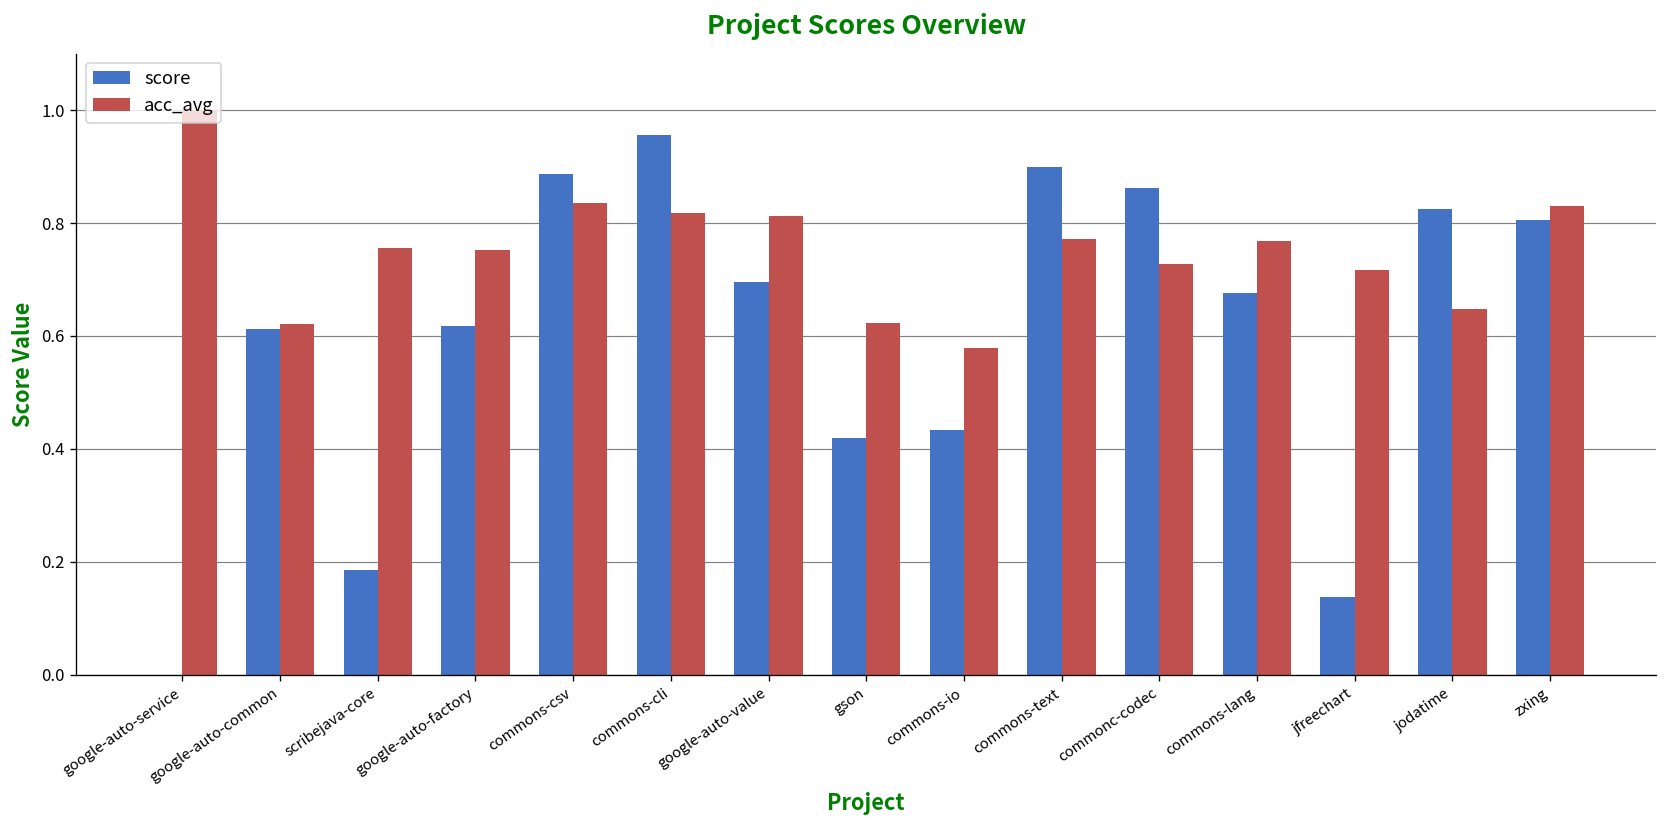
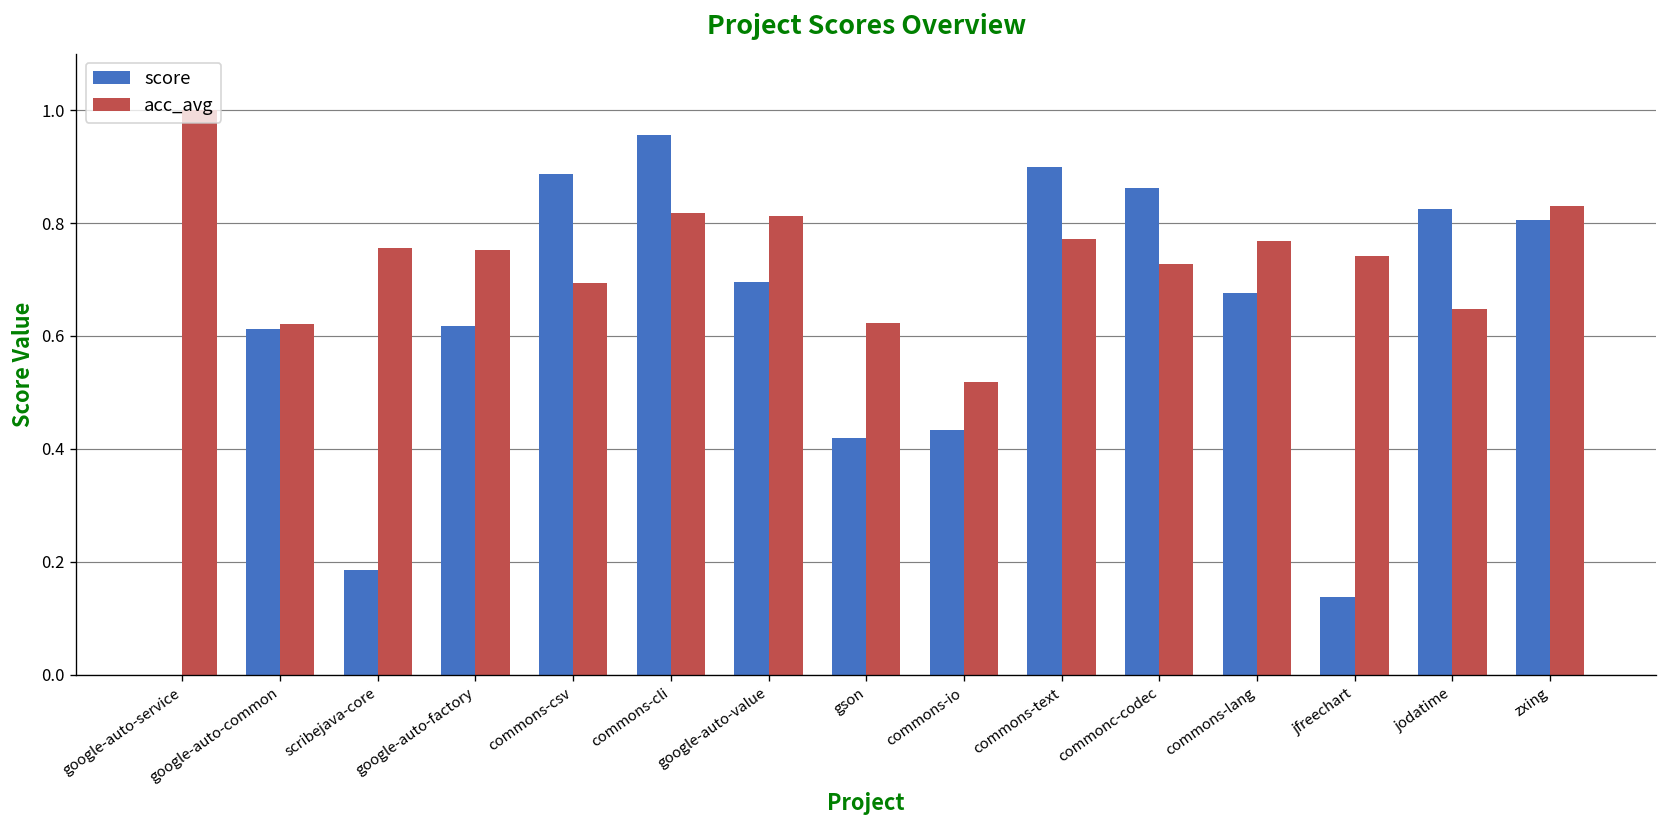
  {
    "score": {
      "google-auto-service": 0.00,
      "google-auto-common": 0.61,
      "scribejava-core": 0.19,
      "google-auto-factory": 0.62,
      "commons-csv": 0.89,
      "commons-cli": 0.96,
      "google-auto-value": 0.70,
      "gson": 0.42,
      "commons-io": 0.43,
      "commons-text": 0.90,
      "commonc-codec": 0.86,
      "commons-lang": 0.68,
      "jfreechart": 0.14,
      "jodatime": 0.83,
      "zxing": 0.81
    },
    "acc_avg": {
      "google-auto-common": 0.62,
      "scribejava-core": 0.76,
      "google-auto-factory": 0.75,
-     "commons-csv": 0.84,
+     "commons-csv": 0.69,
      "commons-cli": 0.82,
      "google-auto-value": 0.81,
      "gson": 0.62,
-     "commons-io": 0.58,
+     "commons-io": 0.52,
      "commons-text": 0.77,
      "commonc-codec": 0.73,
      "commons-lang": 0.77,
-     "jfreechart": 0.72,
+     "jfreechart": 0.74,
      "jodatime": 0.65,
      "zxing": 0.83
    }
  }
